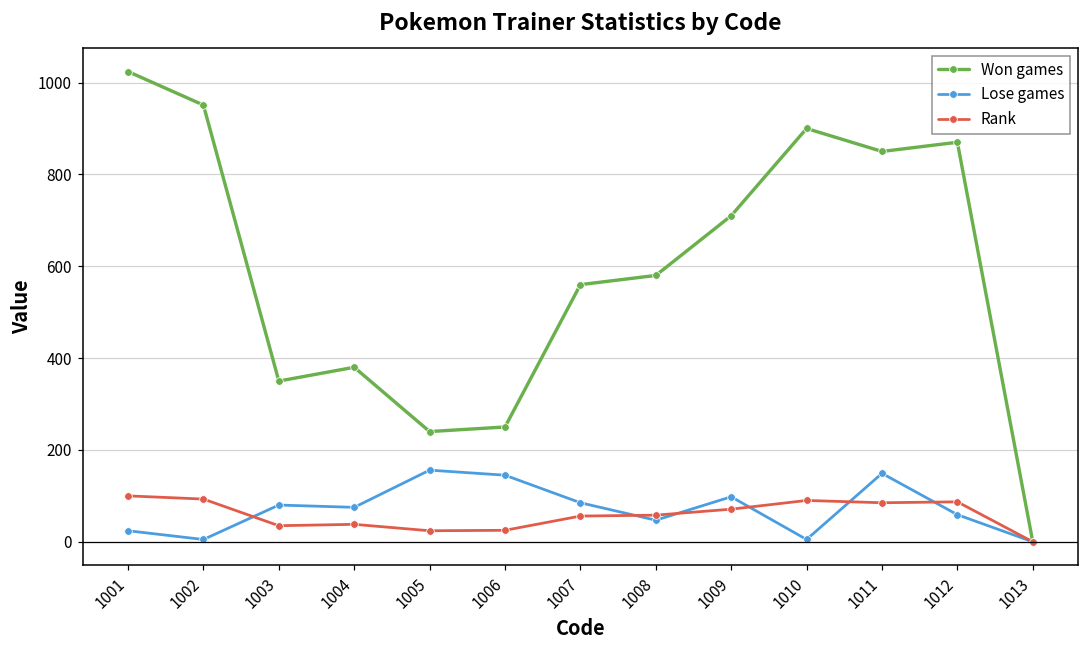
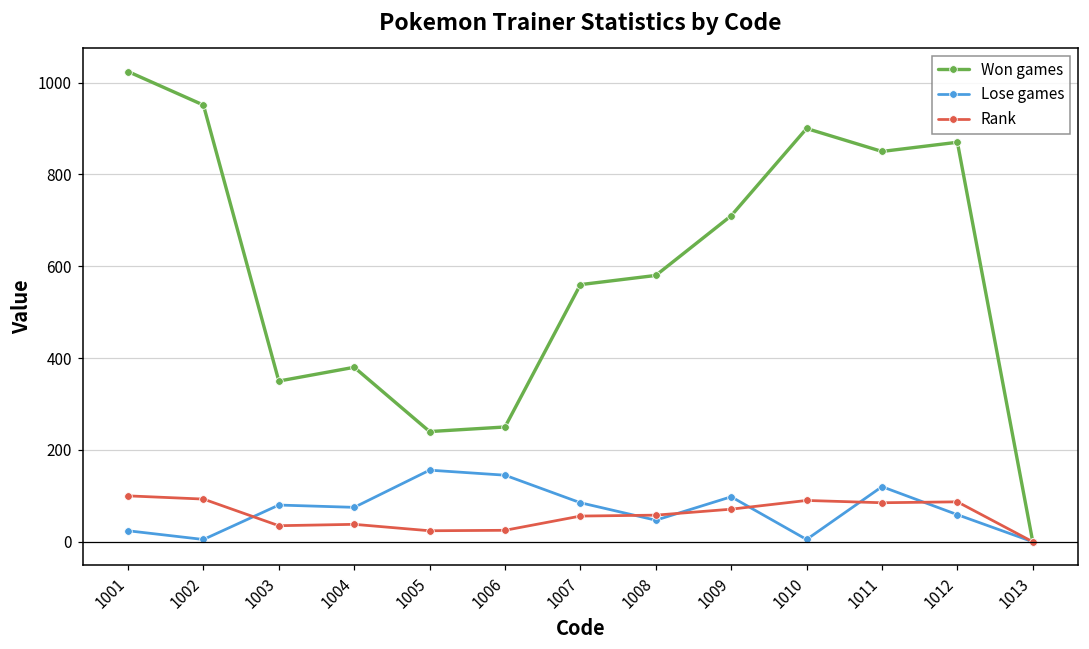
  {
    "Won games": {
      "1001": 1020,
      "1002": 950,
      "1003": 350,
      "1004": 380,
      "1005": 240,
      "1006": 250,
      "1007": 560,
      "1008": 580,
      "1009": 710,
      "1010": 900,
      "1011": 850,
      "1012": 870
    },
    "Lose games": {
      "1001": 20,
      "1002": 10,
      "1003": 80,
      "1004": 80,
      "1005": 160,
      "1006": 150,
      "1007": 90,
      "1008": 50,
      "1009": 100,
      "1010": 10,
-     "1011": 150,
+     "1011": 120,
      "1012": 60
    },
    "Rank": {
      "1001": 100,
      "1002": 90,
      "1003": 40,
      "1004": 40,
      "1005": 20,
      "1006": 30,
      "1007": 60,
      "1008": 60,
      "1009": 70,
      "1010": 90,
      "1011": 90,
      "1012": 90
    }
  }
